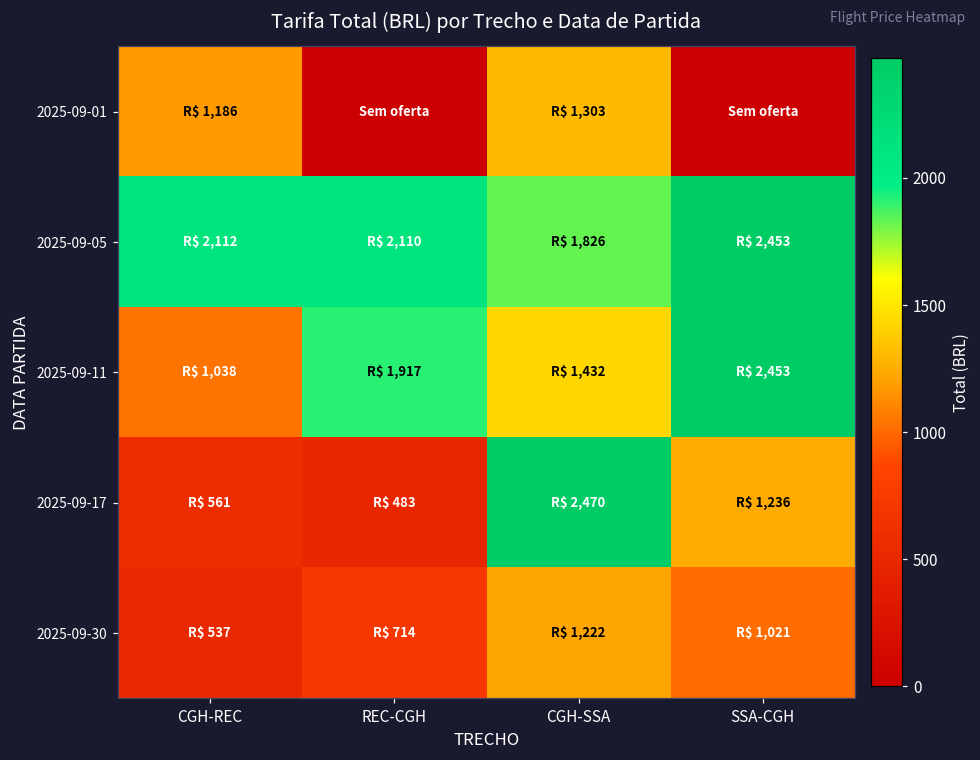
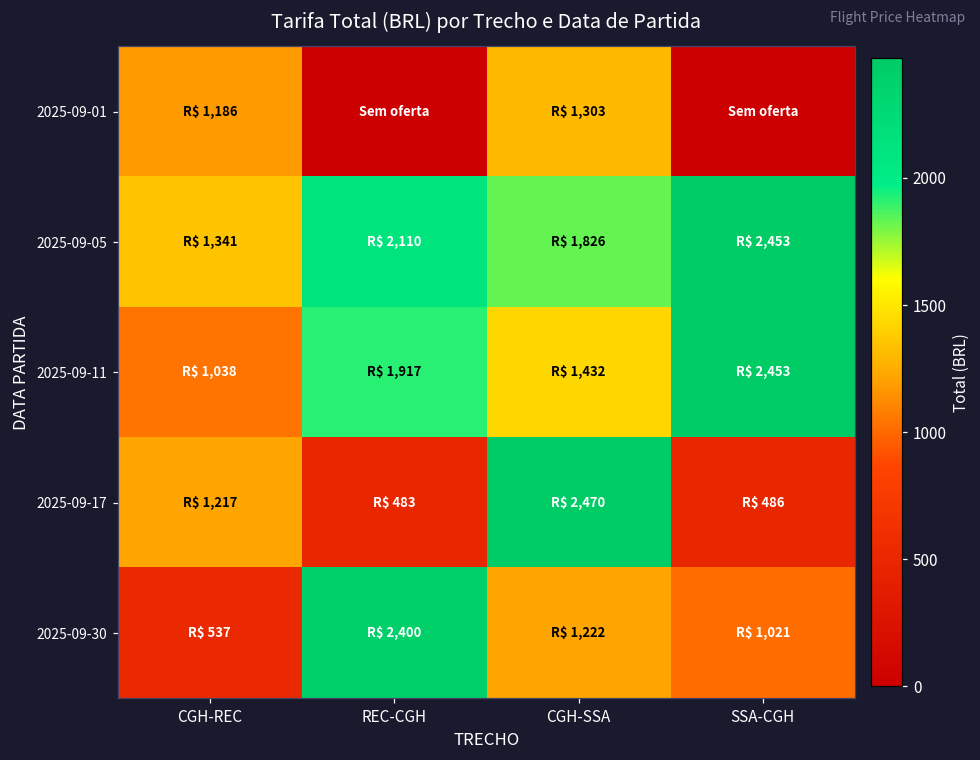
  {
    "2025-09-01": {
      "CGH-REC": "1,186",
      "CGH-SSA": "1,303"
    },
    "2025-09-05": {
-     "CGH-REC": "2,112",
+     "CGH-REC": "1,341",
      "REC-CGH": "2,110",
      "CGH-SSA": "1,826",
      "SSA-CGH": "2,453"
    },
    "2025-09-11": {
      "CGH-REC": "1,038",
      "REC-CGH": "1,917",
      "CGH-SSA": "1,432",
      "SSA-CGH": "2,453"
    },
    "2025-09-17": {
-     "CGH-REC": "561",
+     "CGH-REC": "1,217",
      "REC-CGH": "483",
      "CGH-SSA": "2,470",
-     "SSA-CGH": "1,236"
+     "SSA-CGH": "486"
    },
    "2025-09-30": {
      "CGH-REC": "537",
-     "REC-CGH": "714",
+     "REC-CGH": "2,400",
      "CGH-SSA": "1,222",
      "SSA-CGH": "1,021"
    }
  }
